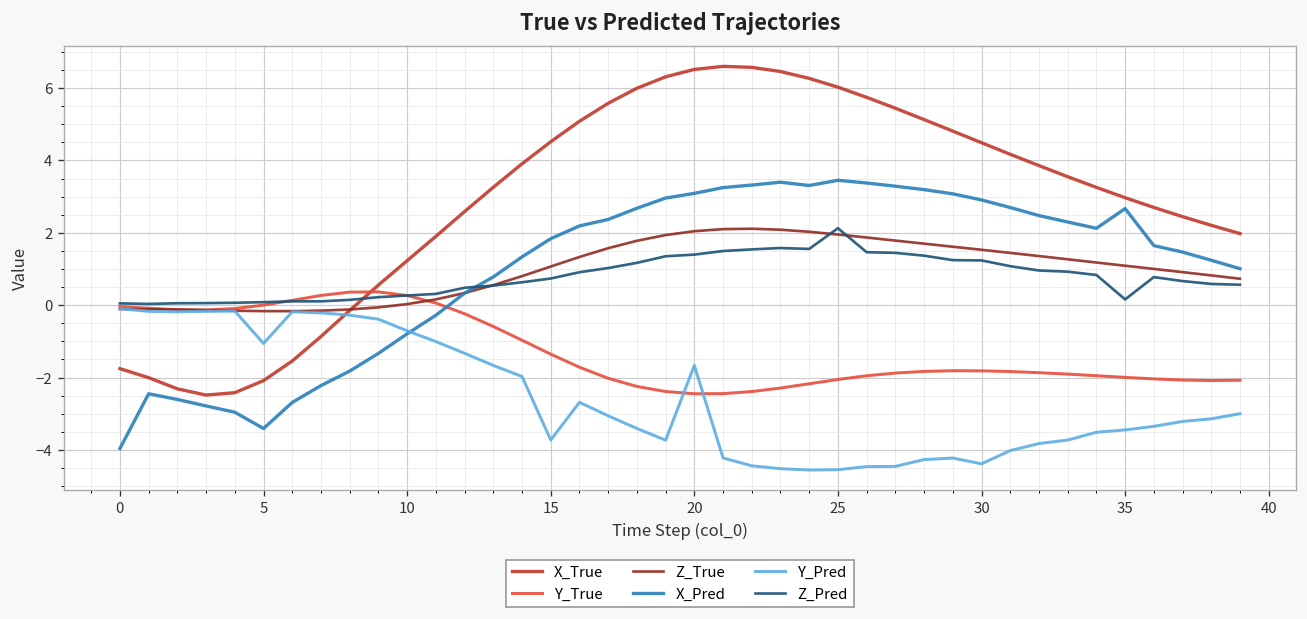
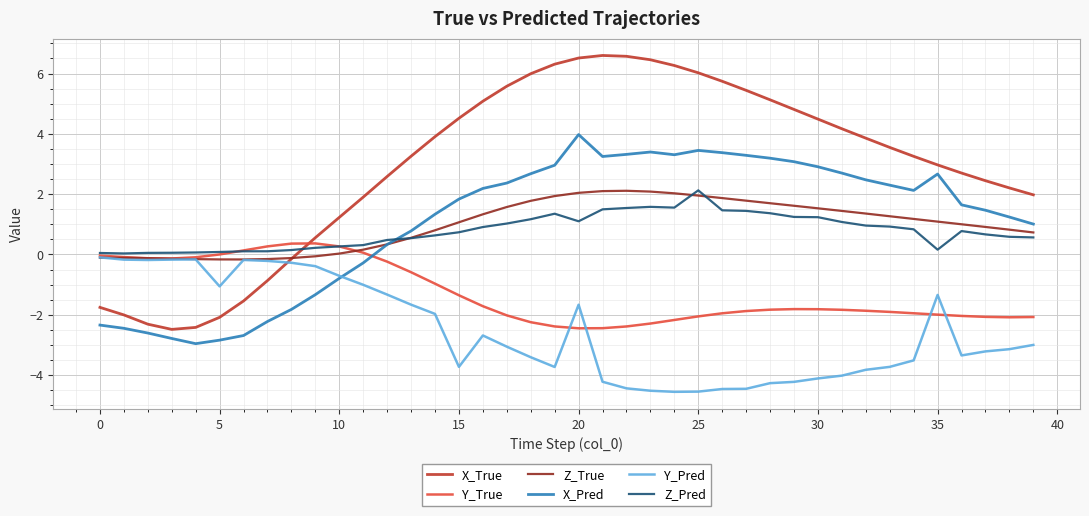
  {
    "X_Pred": {
-     "0": -4.0,
-     "5": -3.4,
+     "0": -2.3,
+     "5": -2.8,
      "15": 1.8,
-     "20": 3.1,
+     "20": 4.0,
      "25": 3.5,
      "30": 2.9,
      "35": 2.7
    },
    "Y_Pred": {
      "5": -1.1,
      "15": -3.7,
      "20": -1.7,
      "25": -4.5,
-     "30": -4.4,
-     "35": -3.4
+     "30": -4.1,
+     "35": -1.3
    },
    "Z_Pred": {
      "0": 0.0,
      "15": 0.7,
-     "20": 1.4,
+     "20": 1.1,
      "25": 2.1,
      "30": 1.2,
      "35": 0.2
    }
  }
